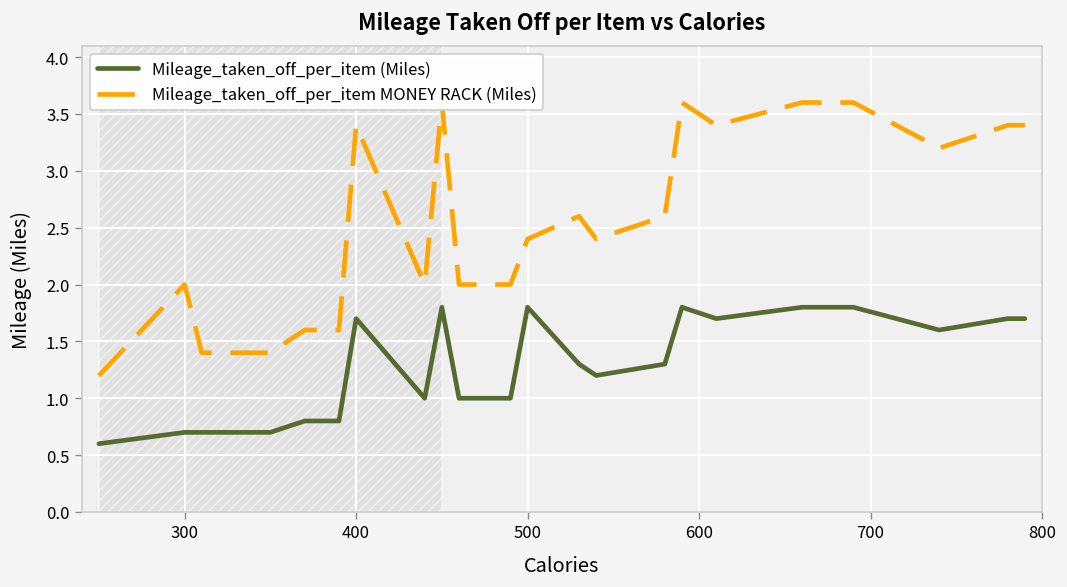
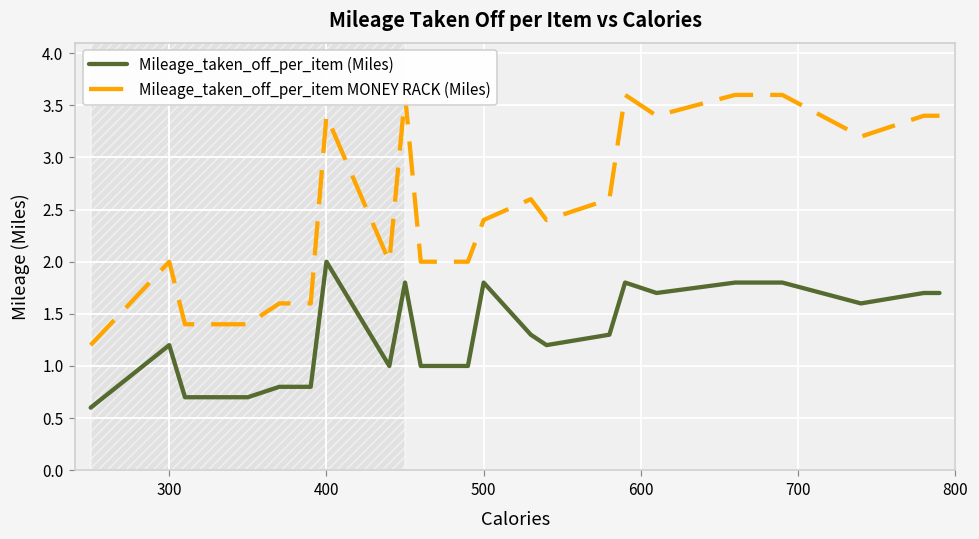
  {
    "Mileage_taken_off_per_item (Miles)": {
-     "300": 0.7,
-     "400": 1.7,
+     "300": 1.2,
+     "400": 2.0,
      "500": 1.8
    },
    "Mileage_taken_off_per_item MONEY RACK (Miles)": {
      "300": 2.0,
      "400": 3.4,
      "500": 2.4
    }
  }
